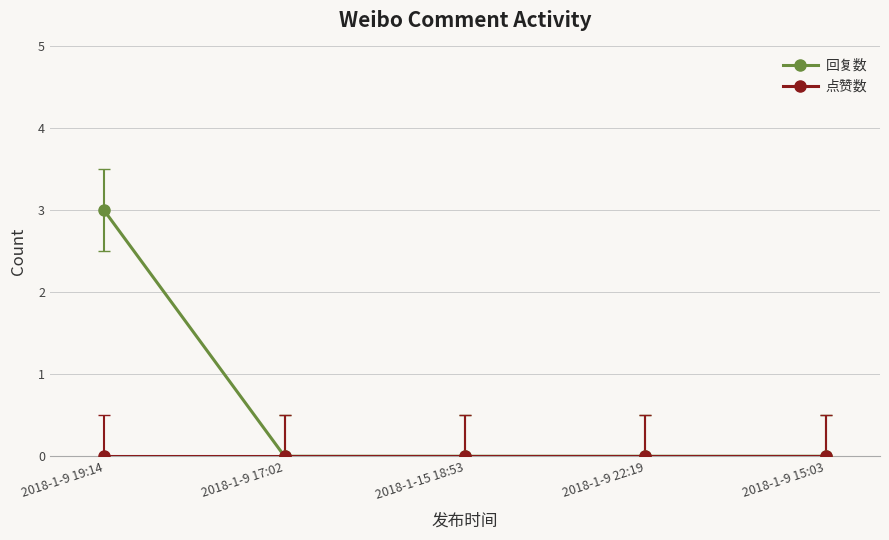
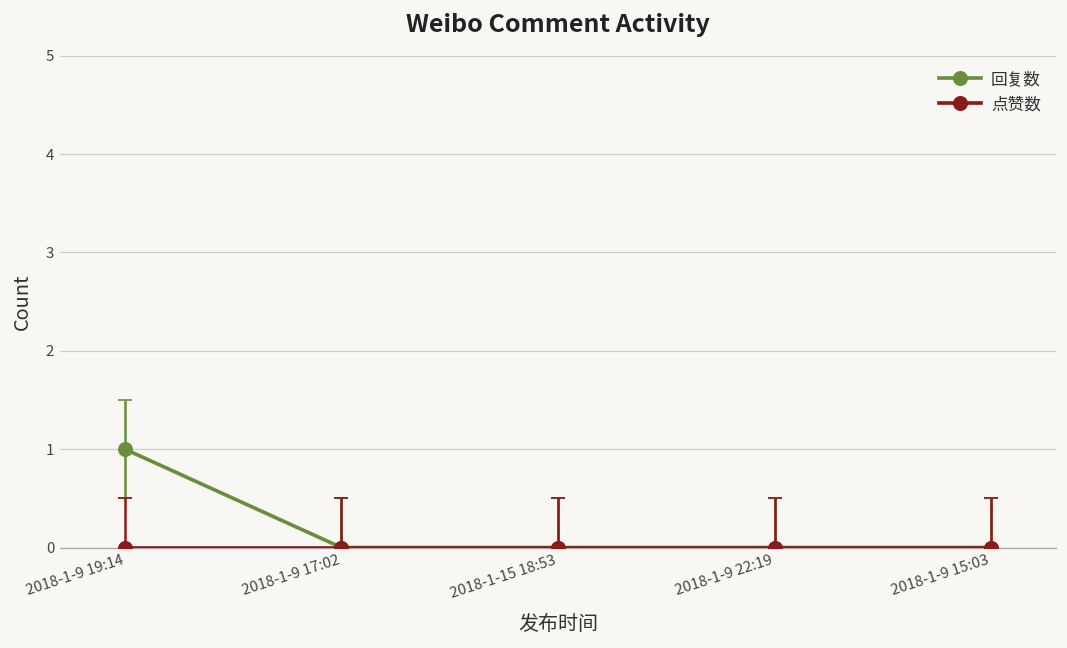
  {
    "回复数": {
-     "2018-1-9 19:14": 3
+     "2018-1-9 19:14": 1
    },
    "点赞数": {
      "2018-1-9 19:14": 0
    }
  }
